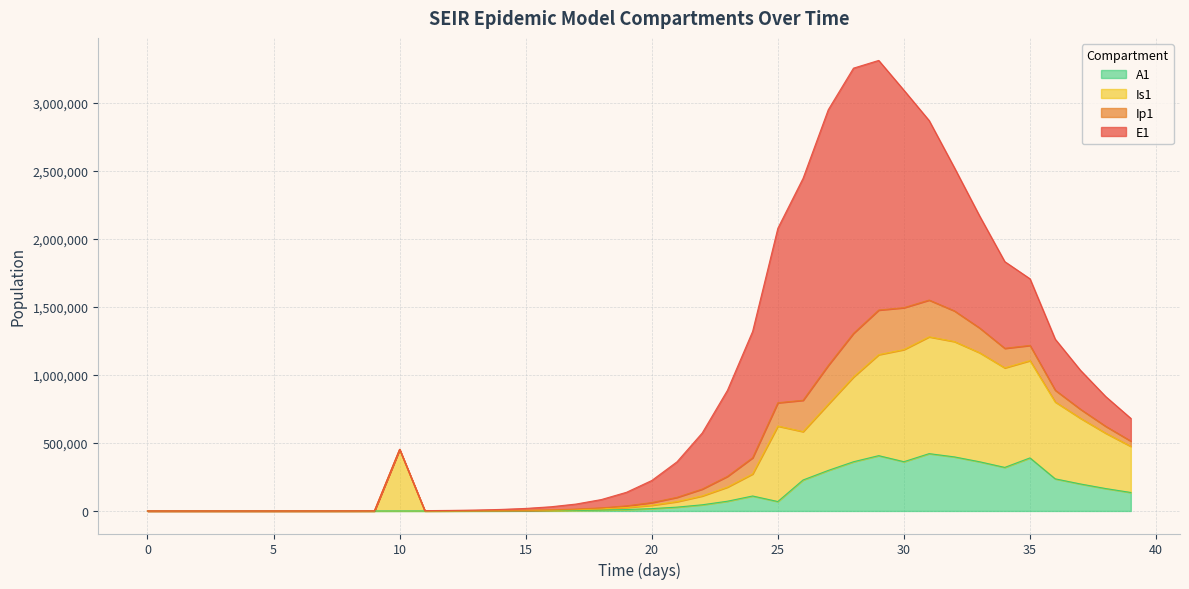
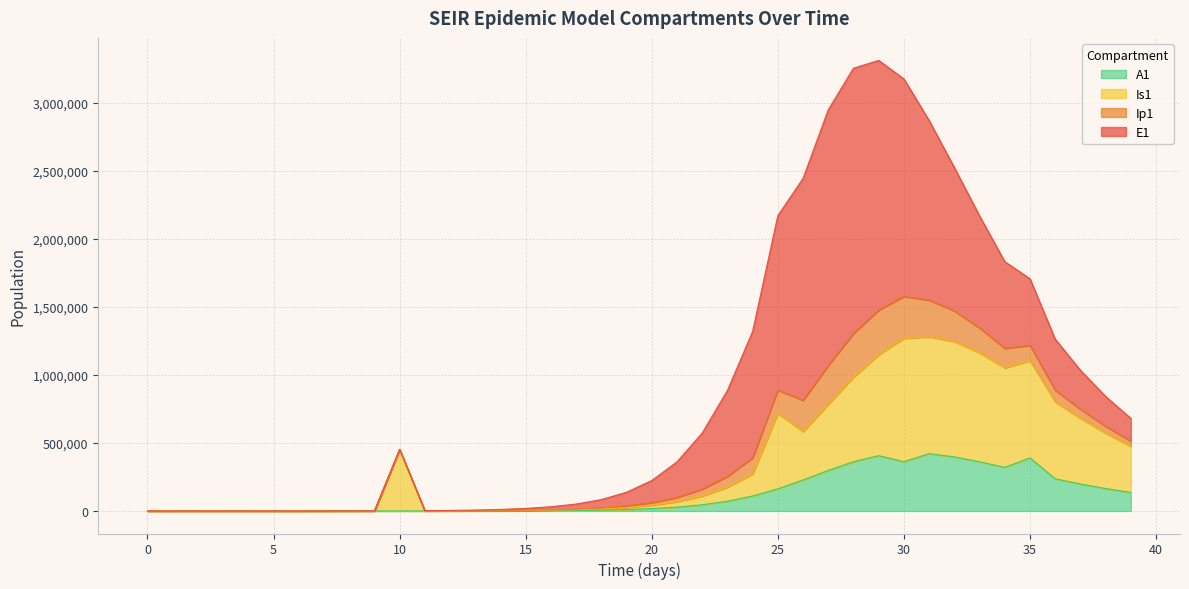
  {
    "A1": {
      "10": "0",
      "20": "20,000",
-     "25": "70,000",
+     "25": "160,000",
      "30": "360,000",
      "35": "390,000"
    },
    "Is1": {
      "20": "20,000",
      "25": "550,000",
-     "30": "820,000",
+     "30": "910,000",
      "35": "710,000"
    }
  }
